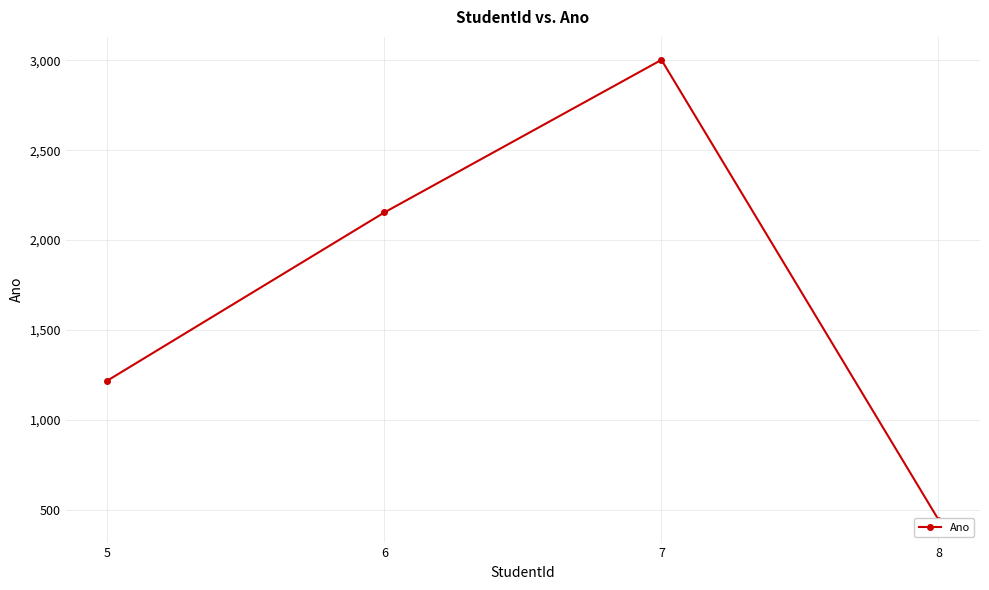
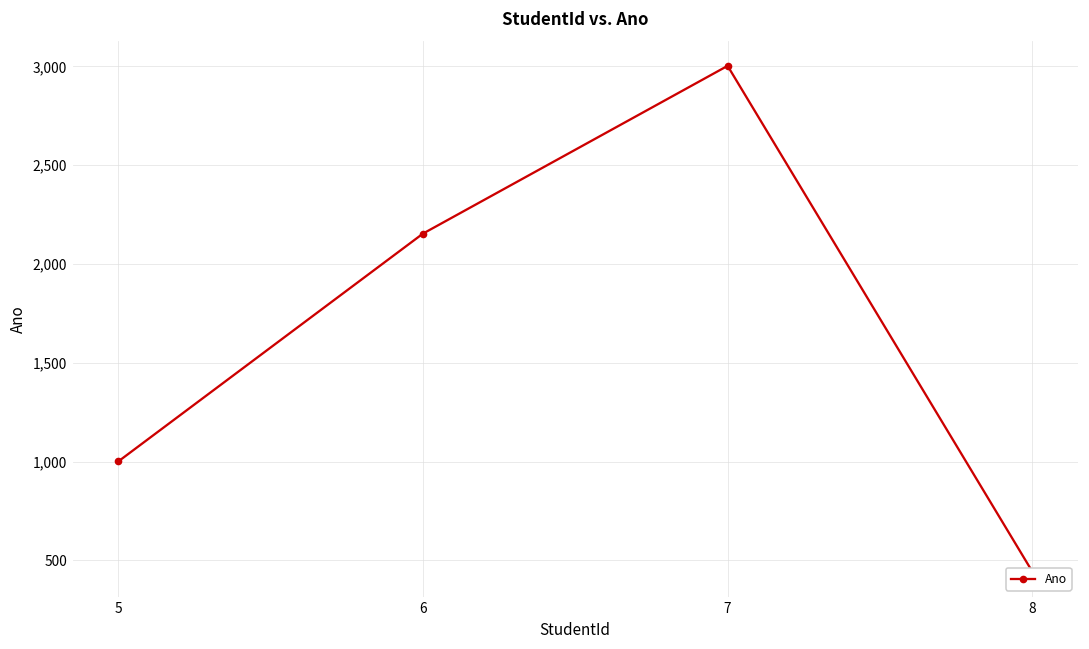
  {
-   "5": "1,220",
+   "5": "1,000",
    "6": "2,150",
    "7": "3,000"
  }
